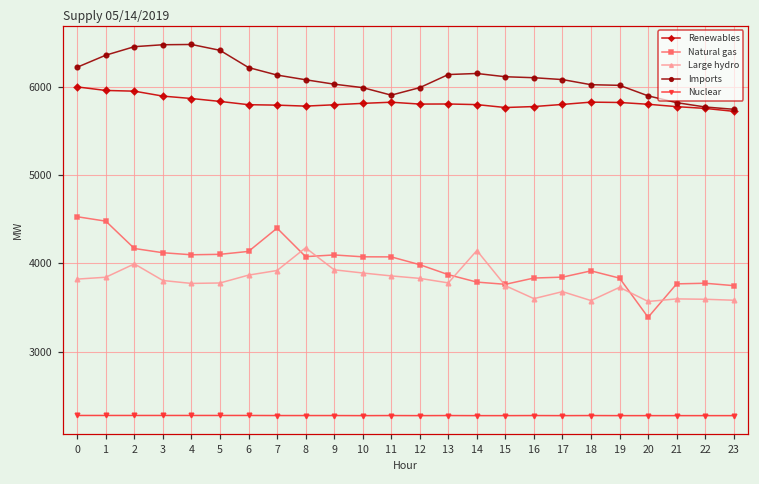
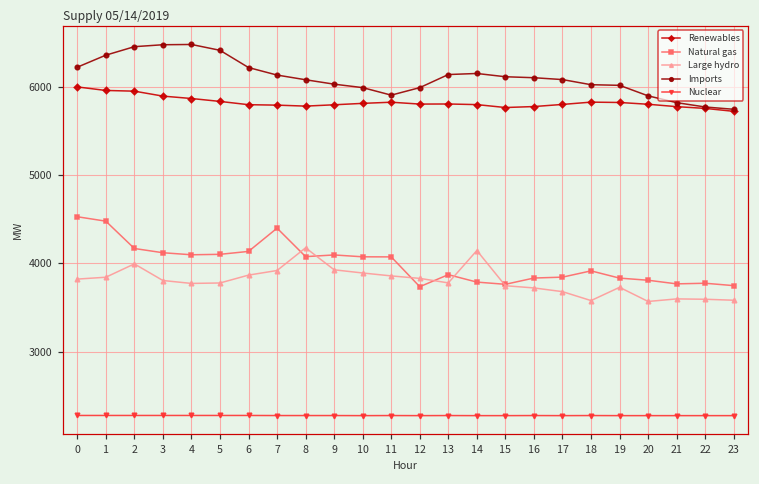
  {
    "Natural gas": {
      "0": 4500,
      "1": 4500,
      "2": 4200,
      "3": 4100,
      "4": 4100,
      "5": 4100,
      "6": 4100,
      "7": 4400,
      "8": 4100,
      "9": 4100,
      "10": 4100,
      "11": 4100,
-     "12": 4000,
+     "12": 3700,
      "13": 3900,
      "14": 3800,
      "16": 3800,
      "17": 3800,
      "18": 3900,
      "19": 3800,
-     "20": 3400,
+     "20": 3800,
      "21": 3800,
      "22": 3800,
      "23": 3700
    },
    "Large hydro": {
      "0": 3800,
      "1": 3800,
      "2": 4000,
      "3": 3800,
      "4": 3800,
      "5": 3800,
      "6": 3900,
      "7": 3900,
      "8": 4200,
      "9": 3900,
      "10": 3900,
      "11": 3900,
      "12": 3800,
      "13": 3800,
      "14": 4100,
-     "16": 3600,
+     "16": 3700,
      "17": 3700,
      "18": 3600,
      "19": 3700,
      "20": 3600,
      "21": 3600,
      "22": 3600,
      "23": 3600
    },
    "Nuclear": {
      "0": 2300,
      "1": 2300,
      "2": 2300,
      "3": 2300,
      "4": 2300,
      "5": 2300,
      "6": 2300,
      "7": 2300,
      "8": 2300,
      "9": 2300,
      "10": 2300,
      "11": 2300,
      "12": 2300,
      "13": 2300,
      "14": 2300,
      "15": 2300,
      "16": 2300,
      "17": 2300,
      "18": 2300,
      "19": 2300,
      "20": 2300,
      "21": 2300,
      "22": 2300,
      "23": 2300
    }
  }
